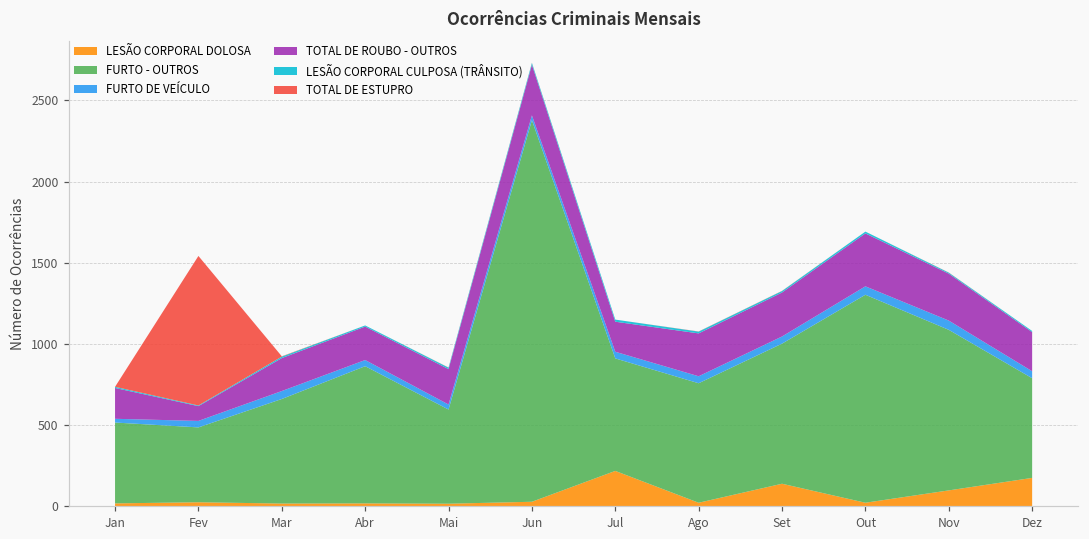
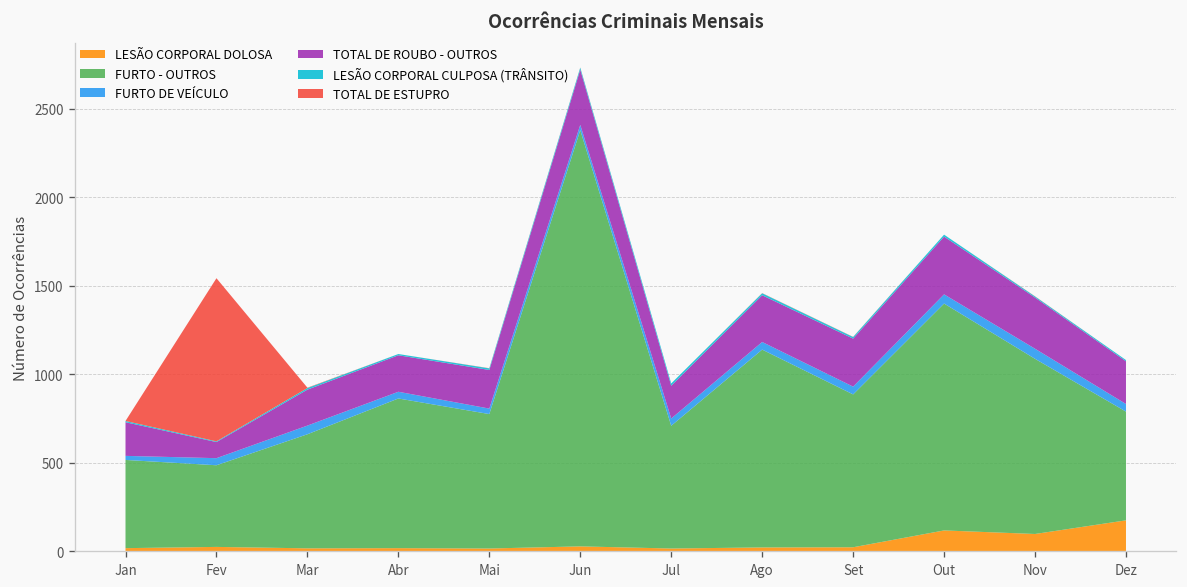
  {
    "LESÃO CORPORAL DOLOSA": {
      "Jan": 20,
      "Fev": 30,
      "Mar": 20,
      "Abr": 20,
      "Jun": 30,
-     "Jul": 220,
+     "Jul": 20,
      "Ago": 20,
-     "Set": 140,
-     "Out": 20,
+     "Set": 20,
+     "Out": 120,
      "Nov": 100,
      "Dez": 180
    },
    "FURTO - OUTROS": {
      "Jan": 500,
      "Fev": 460,
      "Mar": 640,
      "Abr": 850,
-     "Mai": 580,
+     "Mai": 760,
      "Jun": 2350,
      "Jul": 690,
-     "Ago": 740,
+     "Ago": 1120,
      "Set": 860,
      "Out": 1280,
      "Nov": 990,
      "Dez": 610
    },
    "TOTAL DE ESTUPRO": {
      "Fev": 920
    }
  }
